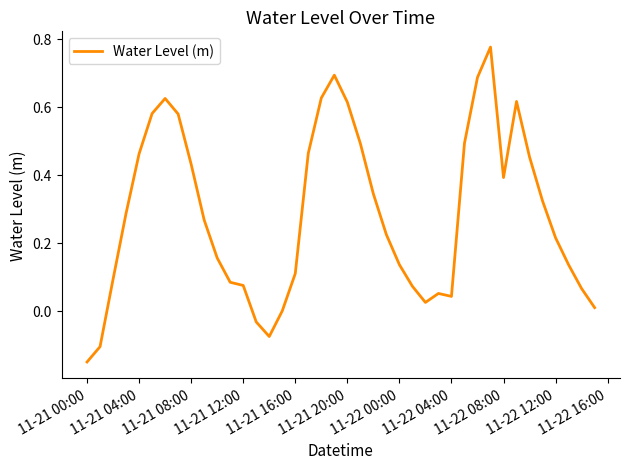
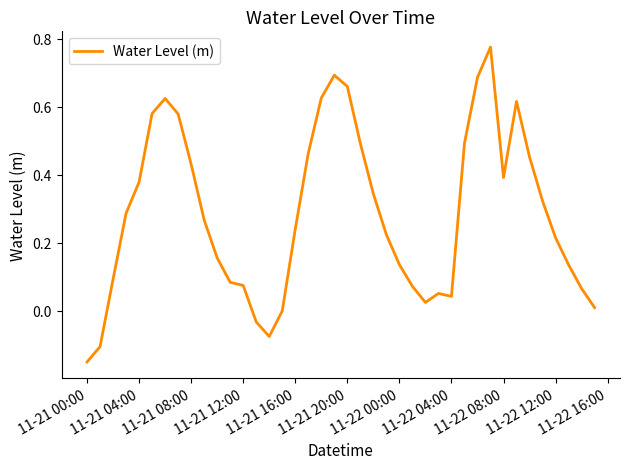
  {
    "11-21 00:00": -0.15,
-   "11-21 04:00": 0.46,
+   "11-21 04:00": 0.38,
    "11-21 08:00": 0.43,
    "11-21 12:00": 0.07,
-   "11-21 16:00": 0.11,
-   "11-21 20:00": 0.61,
+   "11-21 16:00": 0.24,
+   "11-21 20:00": 0.66,
    "11-22 00:00": 0.14,
    "11-22 04:00": 0.04,
    "11-22 08:00": 0.39,
    "11-22 12:00": 0.21
  }
